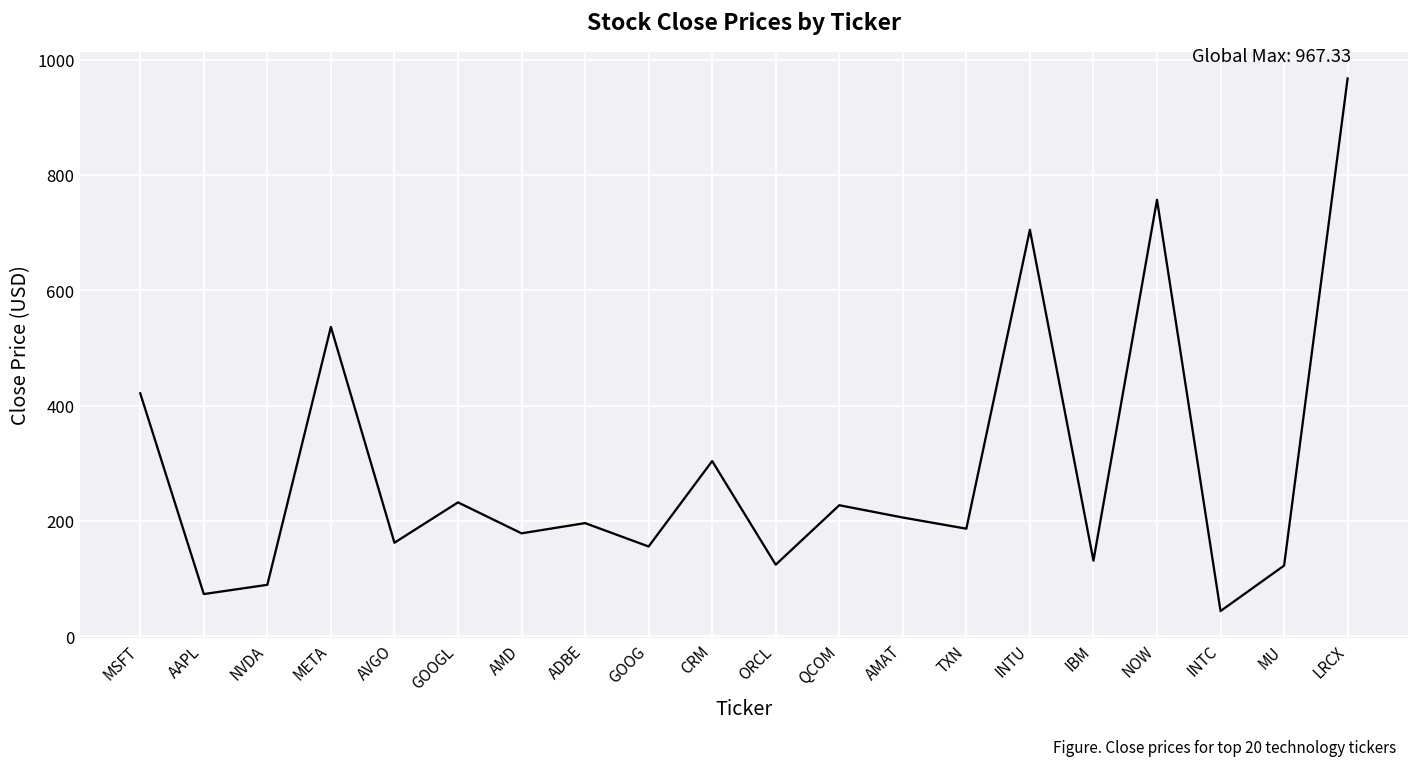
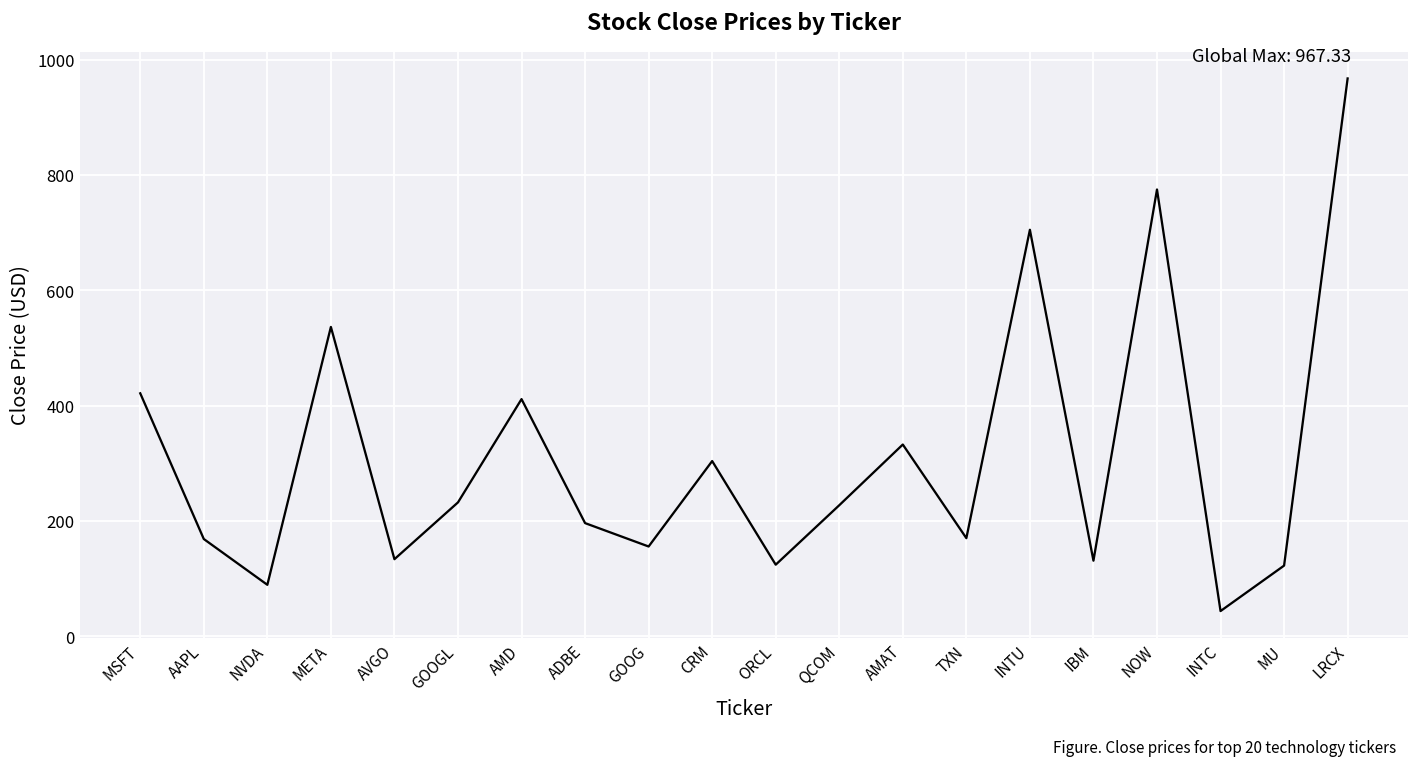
  {
    "MSFT": 420,
-   "AAPL": 70,
+   "AAPL": 170,
    "NVDA": 90,
    "META": 540,
-   "AVGO": 160,
+   "AVGO": 130,
    "GOOGL": 230,
-   "AMD": 180,
+   "AMD": 410,
    "ADBE": 200,
    "GOOG": 160,
    "CRM": 300,
    "ORCL": 120,
    "QCOM": 230,
-   "AMAT": 210,
-   "TXN": 190,
+   "AMAT": 330,
+   "TXN": 170,
    "INTU": 700,
    "IBM": 130,
-   "NOW": 760,
+   "NOW": 770,
    "INTC": 40,
    "MU": 120
  }
